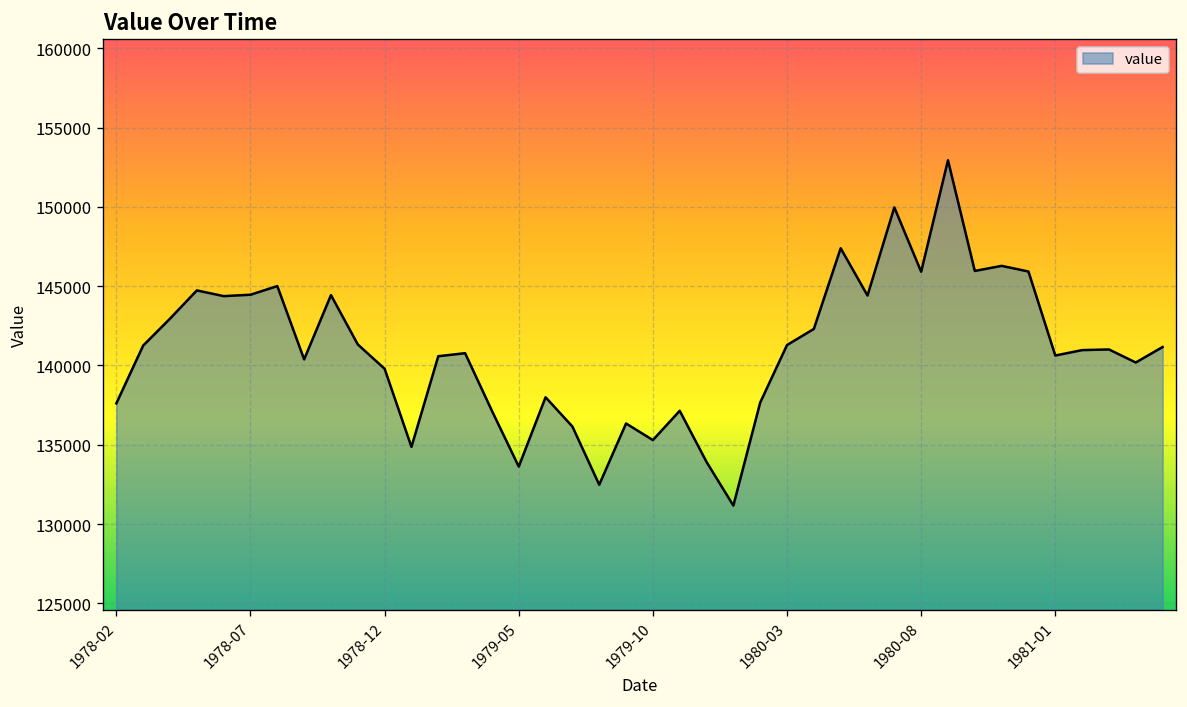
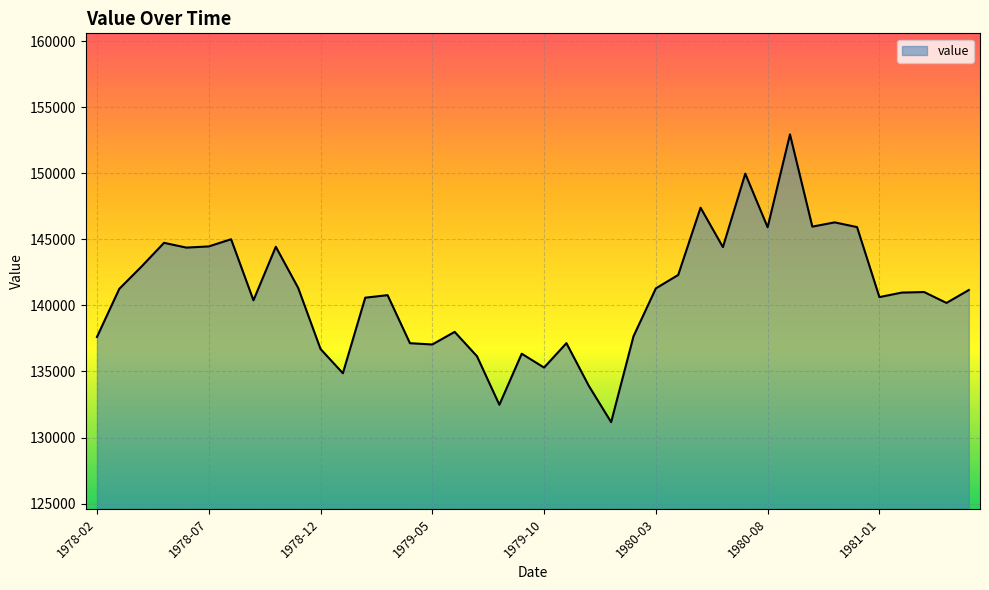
  {
    "1978-02": 137600,
    "1978-07": 144500,
-   "1978-12": 139800,
-   "1979-05": 133600,
+   "1978-12": 136700,
+   "1979-05": 137000,
    "1979-10": 135300,
    "1980-03": 141300,
    "1980-08": 145900,
    "1981-01": 140600
  }
